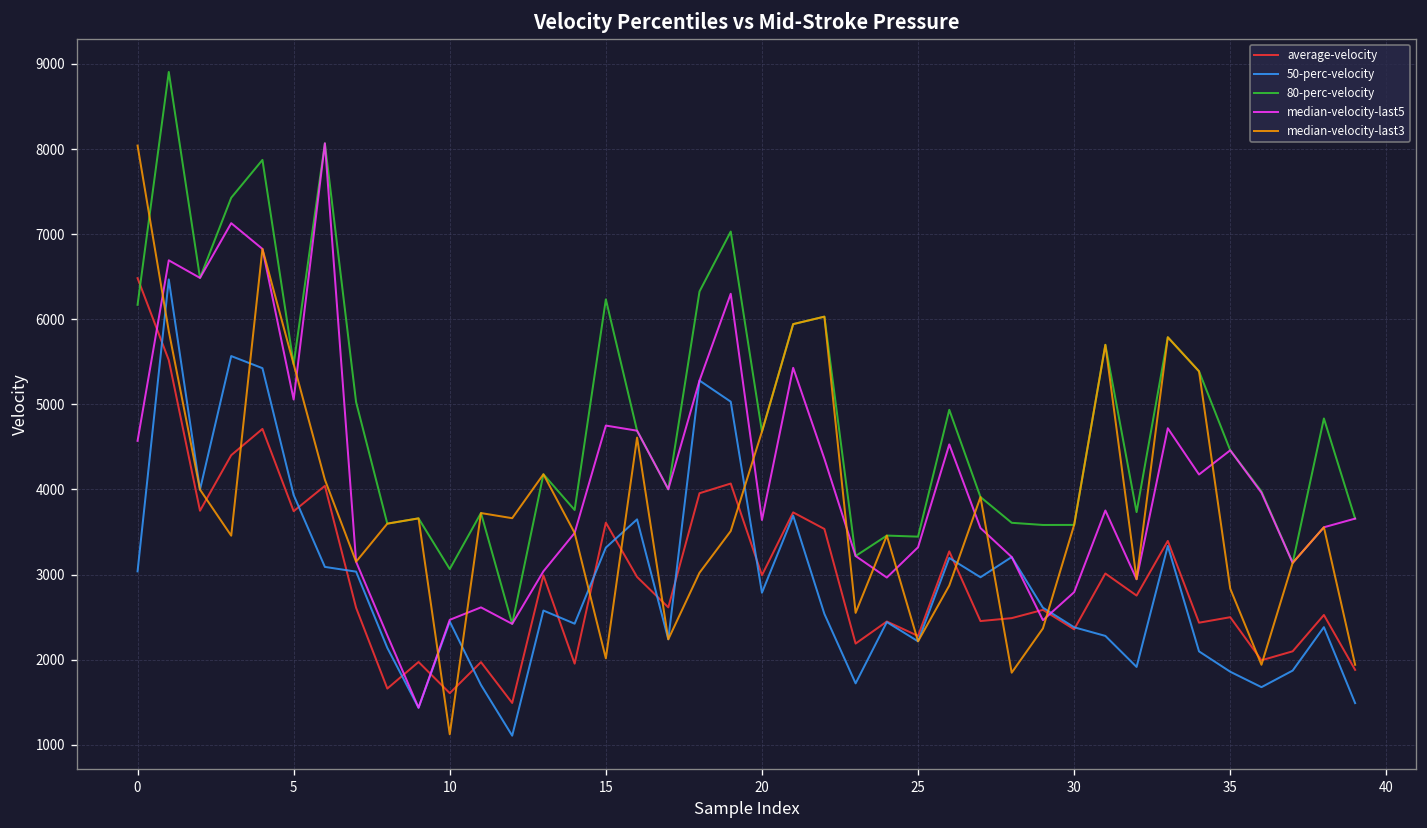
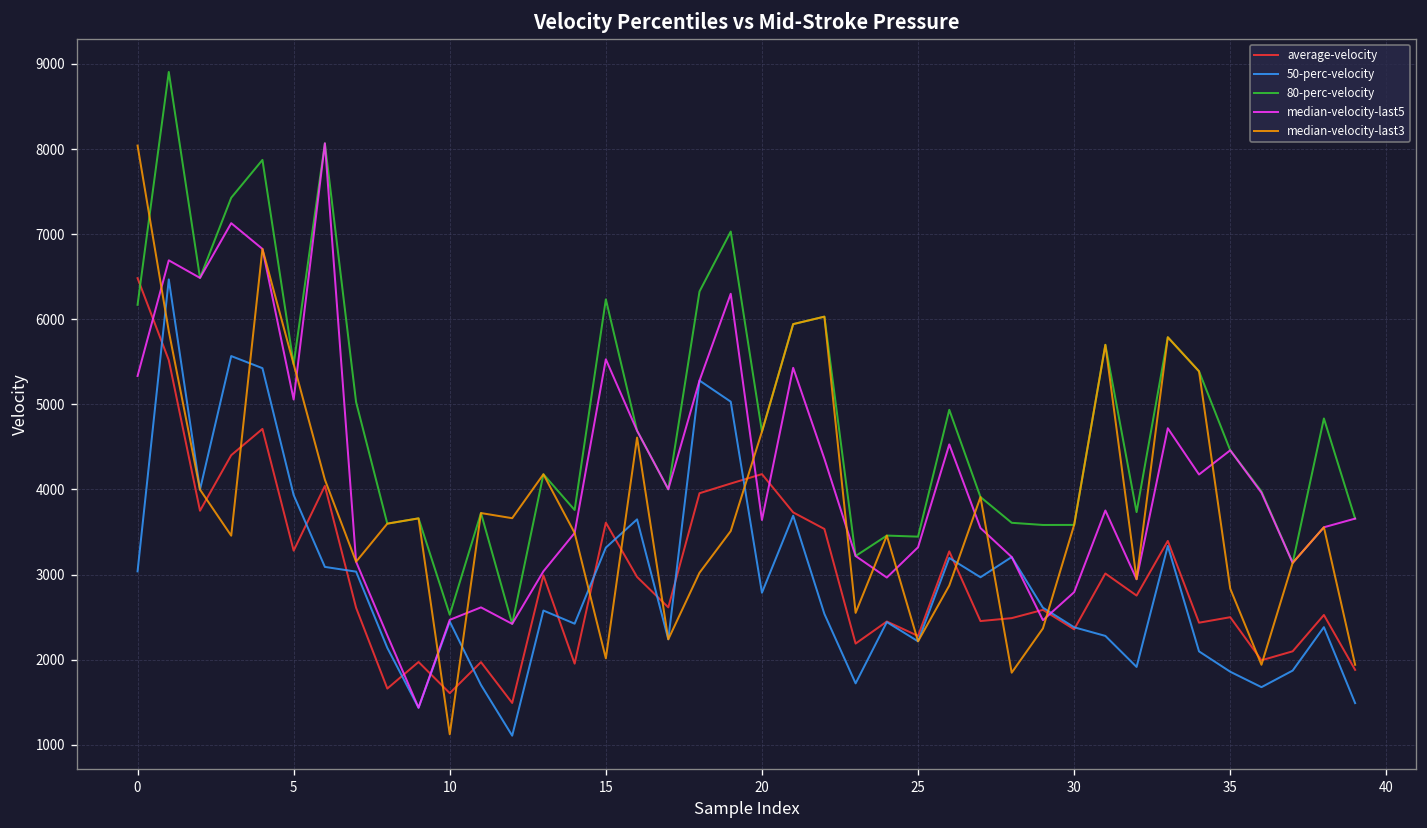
  {
    "average-velocity": {
      "0": 6500,
-     "5": 3700,
+     "5": 3300,
      "10": 1600,
      "15": 3600,
-     "20": 3000,
+     "20": 4200,
      "25": 2300,
      "35": 2500
    },
    "50-perc-velocity": {
      "0": 3000,
      "5": 3900,
      "15": 3300,
      "20": 2800,
      "35": 1900
    },
    "80-perc-velocity": {
      "0": 6200,
-     "10": 3100,
+     "10": 2500,
      "15": 6200,
      "25": 3400
    },
    "median-velocity-last5": {
-     "0": 4600,
+     "0": 5300,
      "5": 5100,
-     "15": 4800,
+     "15": 5500,
      "20": 3600,
      "25": 3300,
      "30": 2800
    },
    "median-velocity-last3": {
      "0": 8000,
      "10": 1100,
      "15": 2000,
      "35": 2800
    }
  }
